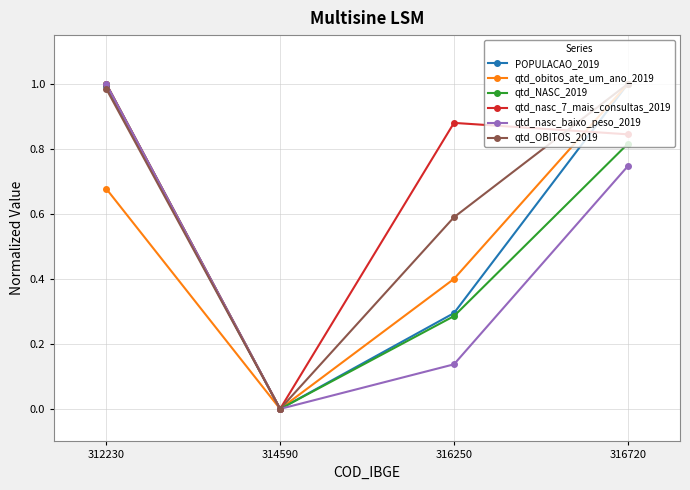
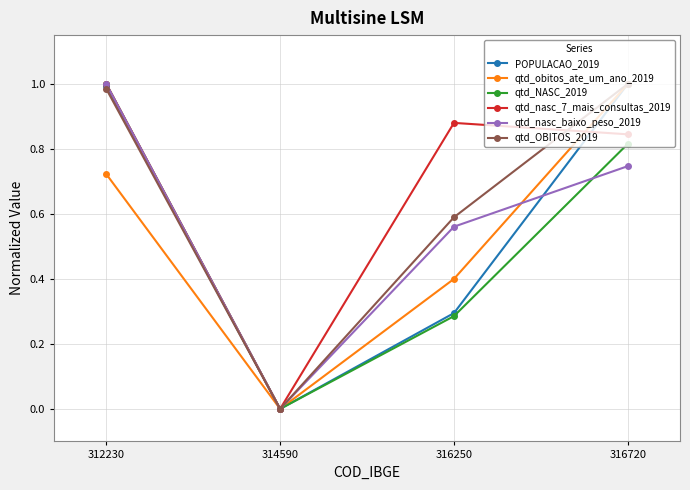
  {
    "POPULACAO_2019": {
      "316250": 0.29
    },
    "qtd_obitos_ate_um_ano_2019": {
-     "312230": 0.68,
+     "312230": 0.72,
      "316250": 0.40
    },
    "qtd_NASC_2019": {
      "316250": 0.29
    },
    "qtd_nasc_7_mais_consultas_2019": {
      "316250": 0.88
    },
    "qtd_nasc_baixo_peso_2019": {
-     "316250": 0.14,
+     "316250": 0.56,
      "316720": 0.75
    },
    "qtd_OBITOS_2019": {
      "312230": 0.98,
      "316250": 0.59
    }
  }
